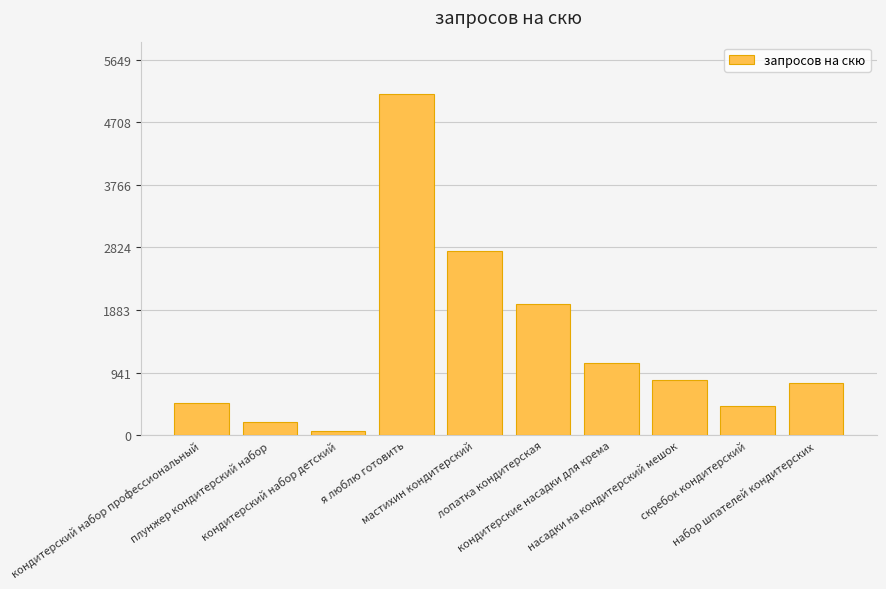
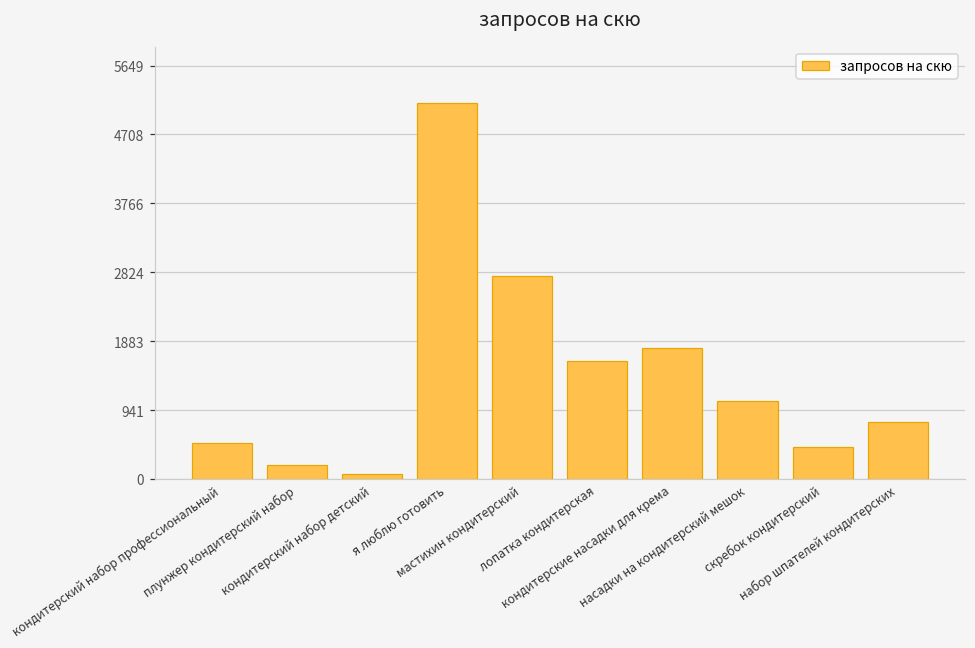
  {
    "кондитерский набор профессиональный": 500,
    "плунжер кондитерский набор": 200,
    "кондитерский набор детский": 100,
    "я люблю готовить": 5100,
    "мастихин кондитерский": 2800,
-   "лопатка кондитерская": 2000,
-   "кондитерские насадки для крема": 1100,
-   "насадки на кондитерский мешок": 800,
+   "лопатка кондитерская": 1600,
+   "кондитерские насадки для крема": 1800,
+   "насадки на кондитерский мешок": 1100,
    "скребок кондитерский": 400,
    "набор шпателей кондитерских": 800
  }
